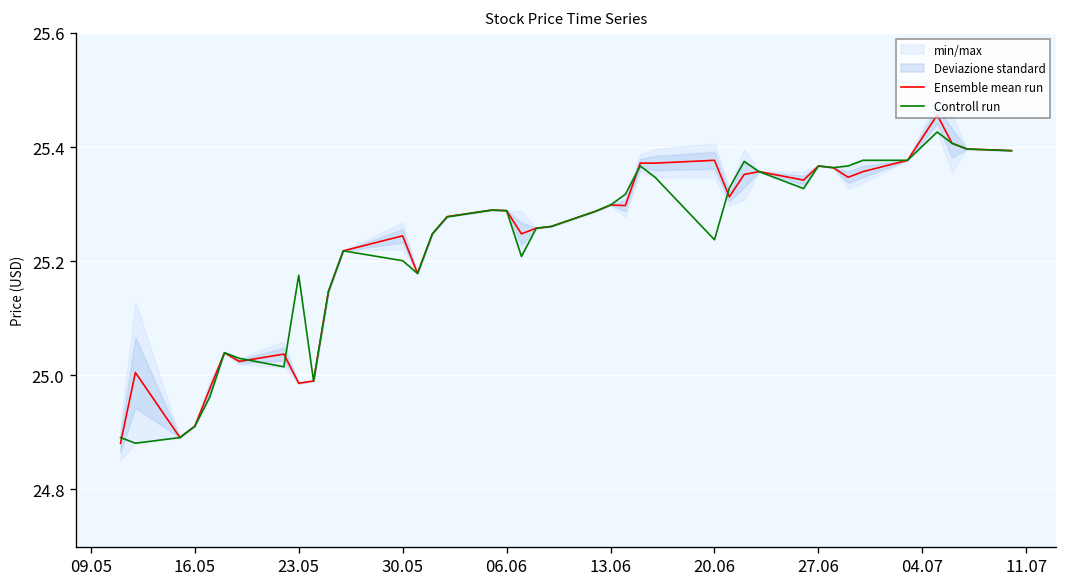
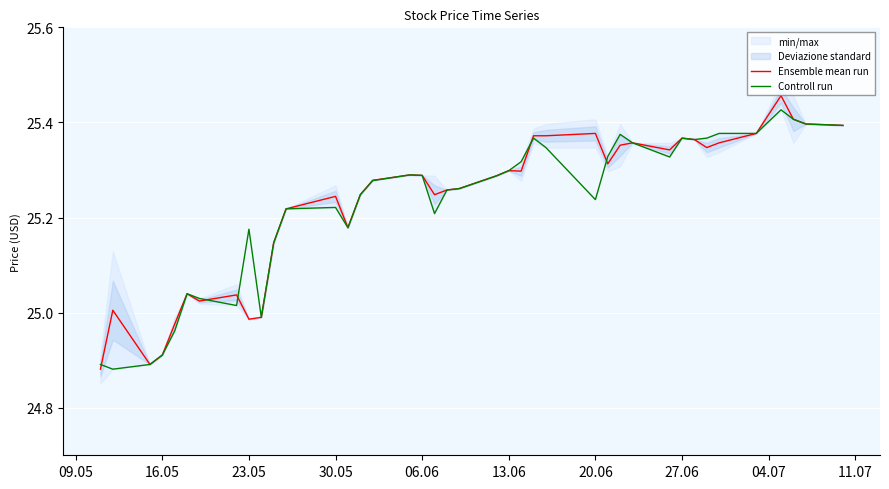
  {
    "Ensemble mean run": {
      "30.05": 25.24,
      "20.06": 25.38
    },
    "Controll run": {
      "23.05": 25.18,
-     "30.05": 25.20,
+     "30.05": 25.22,
      "20.06": 25.24
    }
  }
